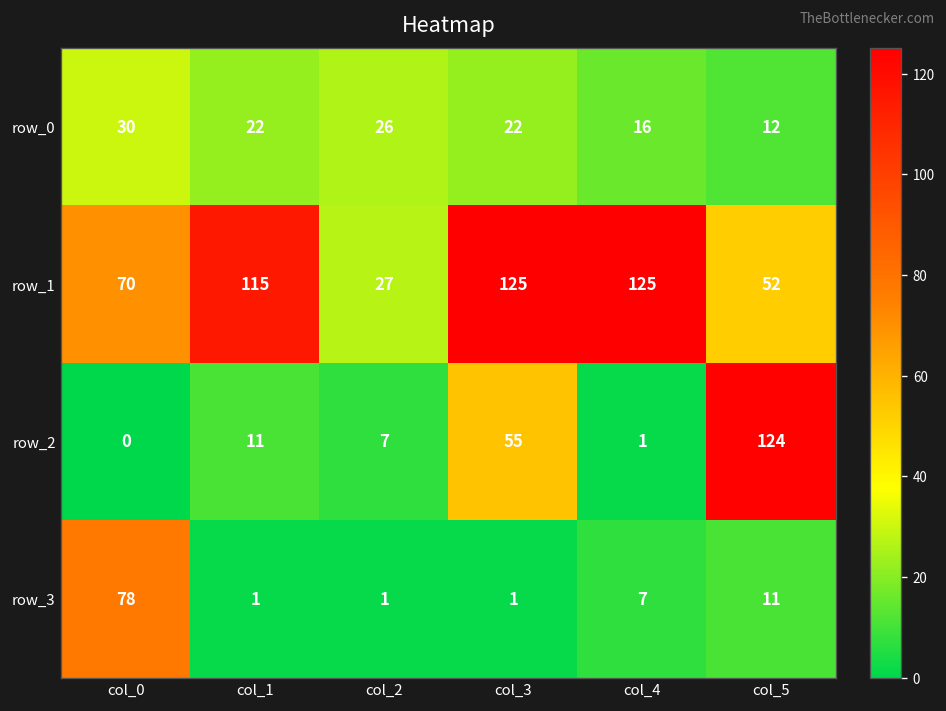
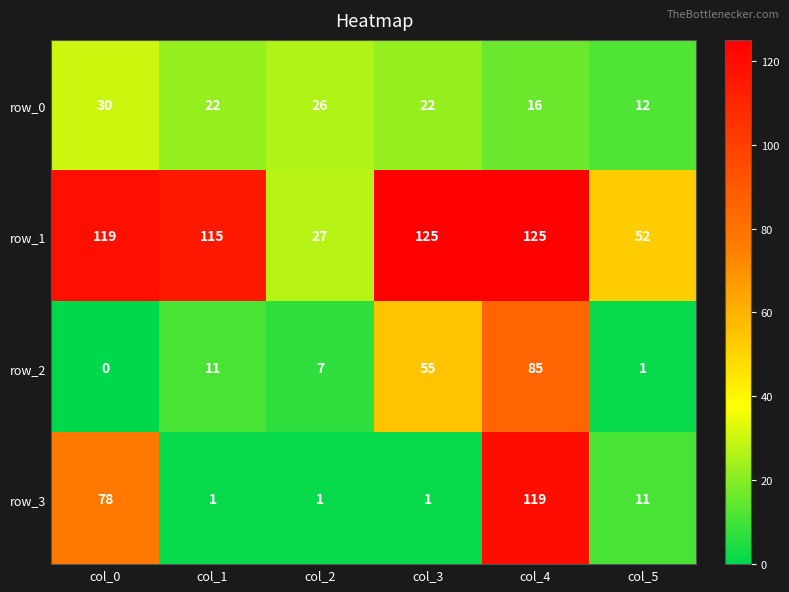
  {
    "row_0": {
      "col_0": 30,
      "col_1": 22,
      "col_2": 26,
      "col_3": 22,
      "col_4": 16,
      "col_5": 12
    },
    "row_1": {
-     "col_0": 70,
+     "col_0": 119,
      "col_1": 115,
      "col_2": 27,
      "col_3": 125,
      "col_4": 125,
      "col_5": 52
    },
    "row_2": {
      "col_0": 0,
      "col_1": 11,
      "col_2": 7,
      "col_3": 55,
-     "col_4": 1,
-     "col_5": 124
+     "col_4": 85,
+     "col_5": 1
    },
    "row_3": {
      "col_0": 78,
      "col_1": 1,
      "col_2": 1,
      "col_3": 1,
-     "col_4": 7,
+     "col_4": 119,
      "col_5": 11
    }
  }
